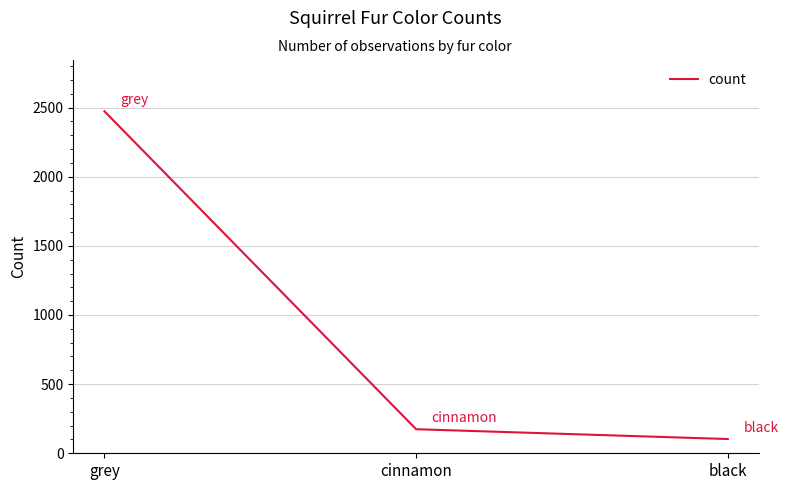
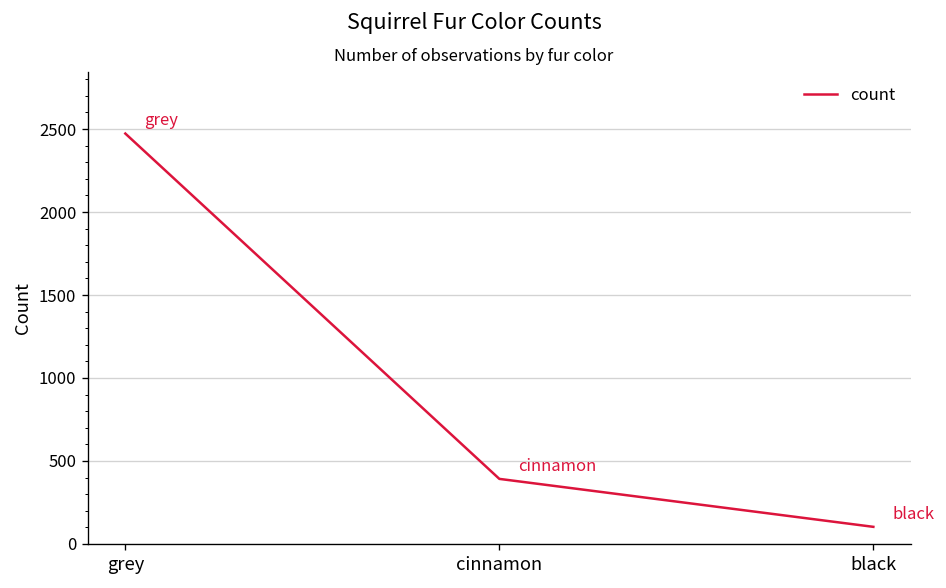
  {
    "grey": 2470,
-   "cinnamon": 170,
+   "cinnamon": 390,
    "black": 100
  }
